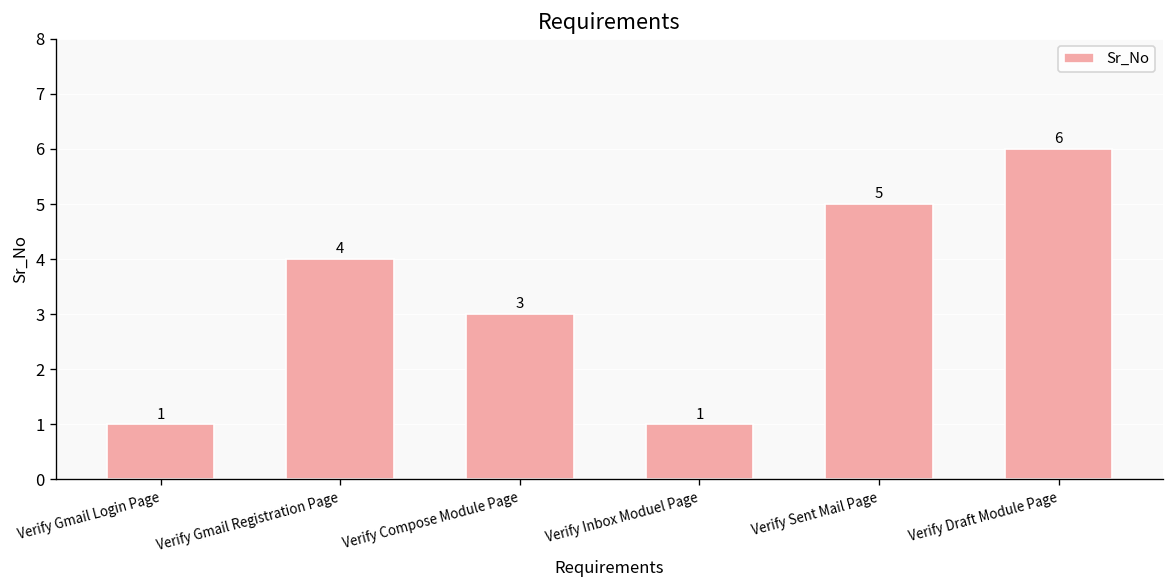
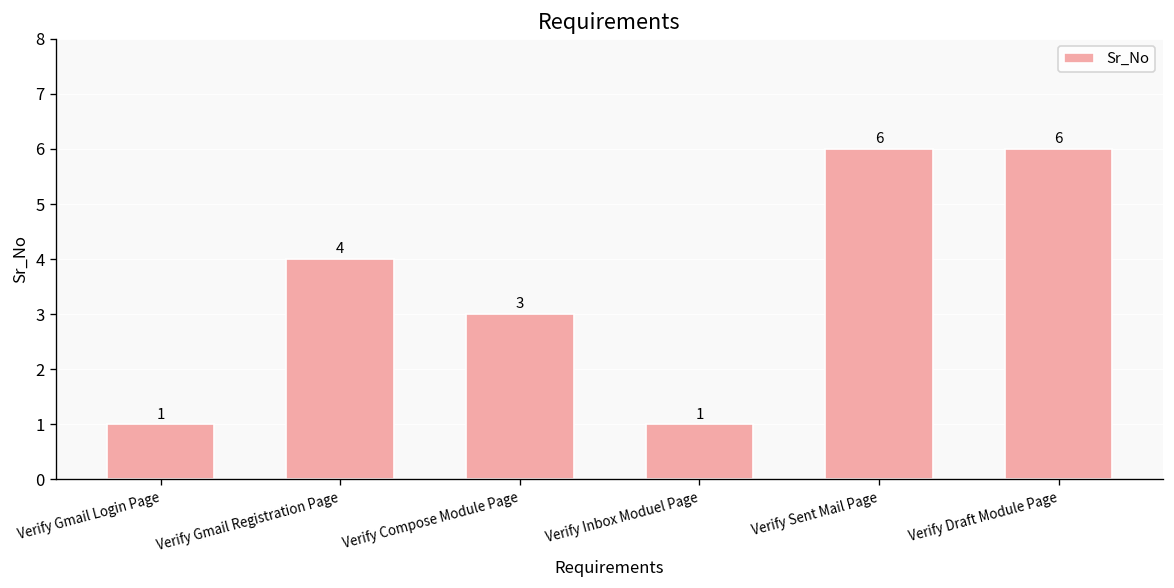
  {
    "Verify Gmail Login Page": 1,
    "Verify Gmail Registration Page": 4,
    "Verify Compose Module Page": 3,
    "Verify Inbox Moduel Page": 1,
-   "Verify Sent Mail Page": 5,
+   "Verify Sent Mail Page": 6,
    "Verify Draft Module Page": 6
  }
